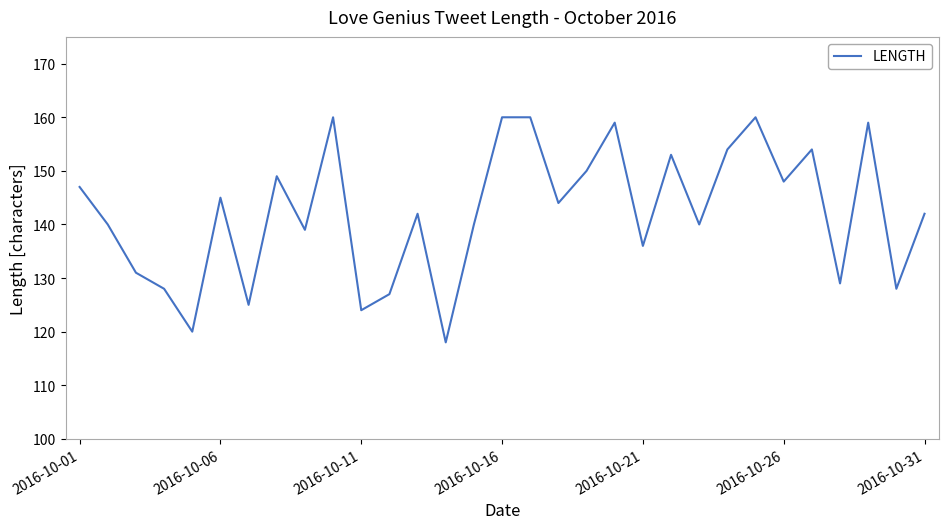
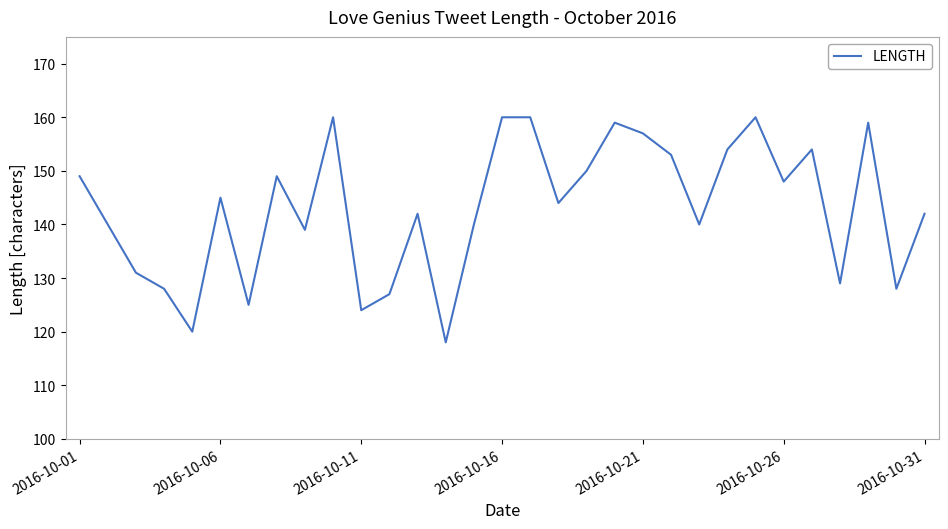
  {
-   "2016-10-01": 147,
+   "2016-10-01": 149,
    "2016-10-06": 145,
    "2016-10-11": 124,
    "2016-10-16": 160,
-   "2016-10-21": 136,
+   "2016-10-21": 157,
    "2016-10-26": 148,
    "2016-10-31": 142
  }
